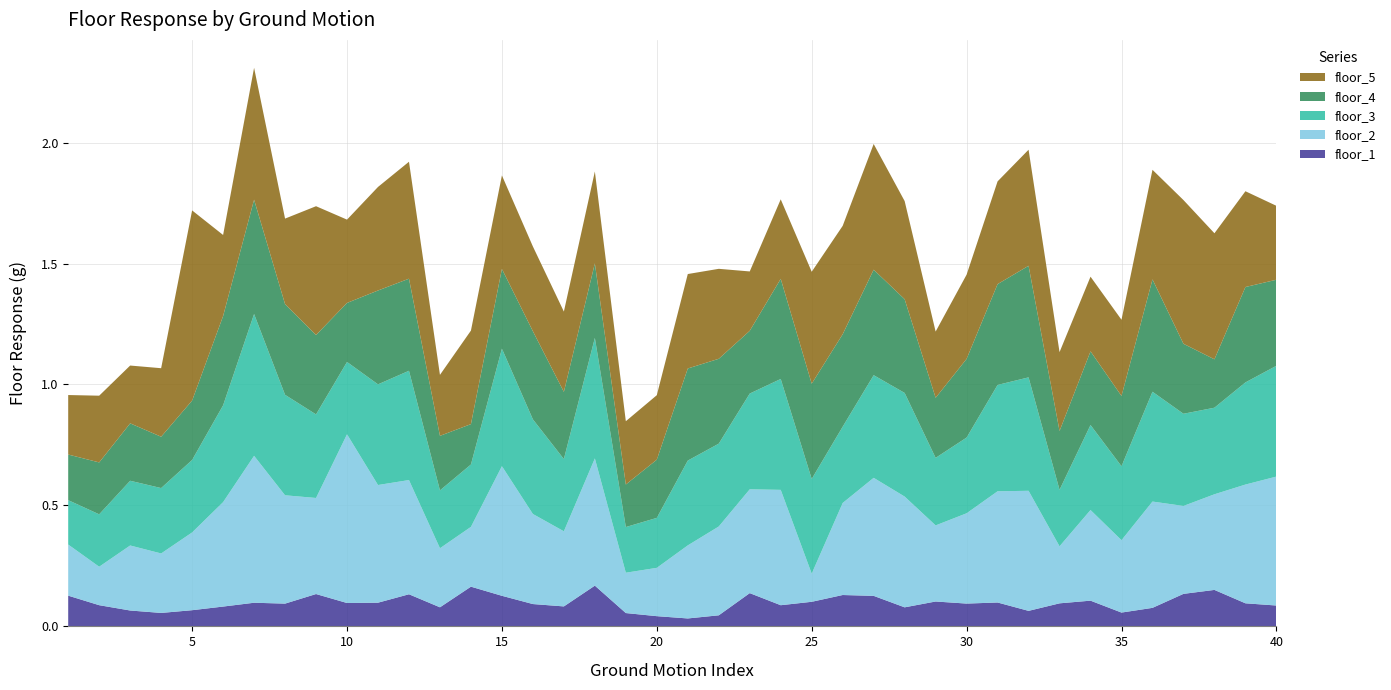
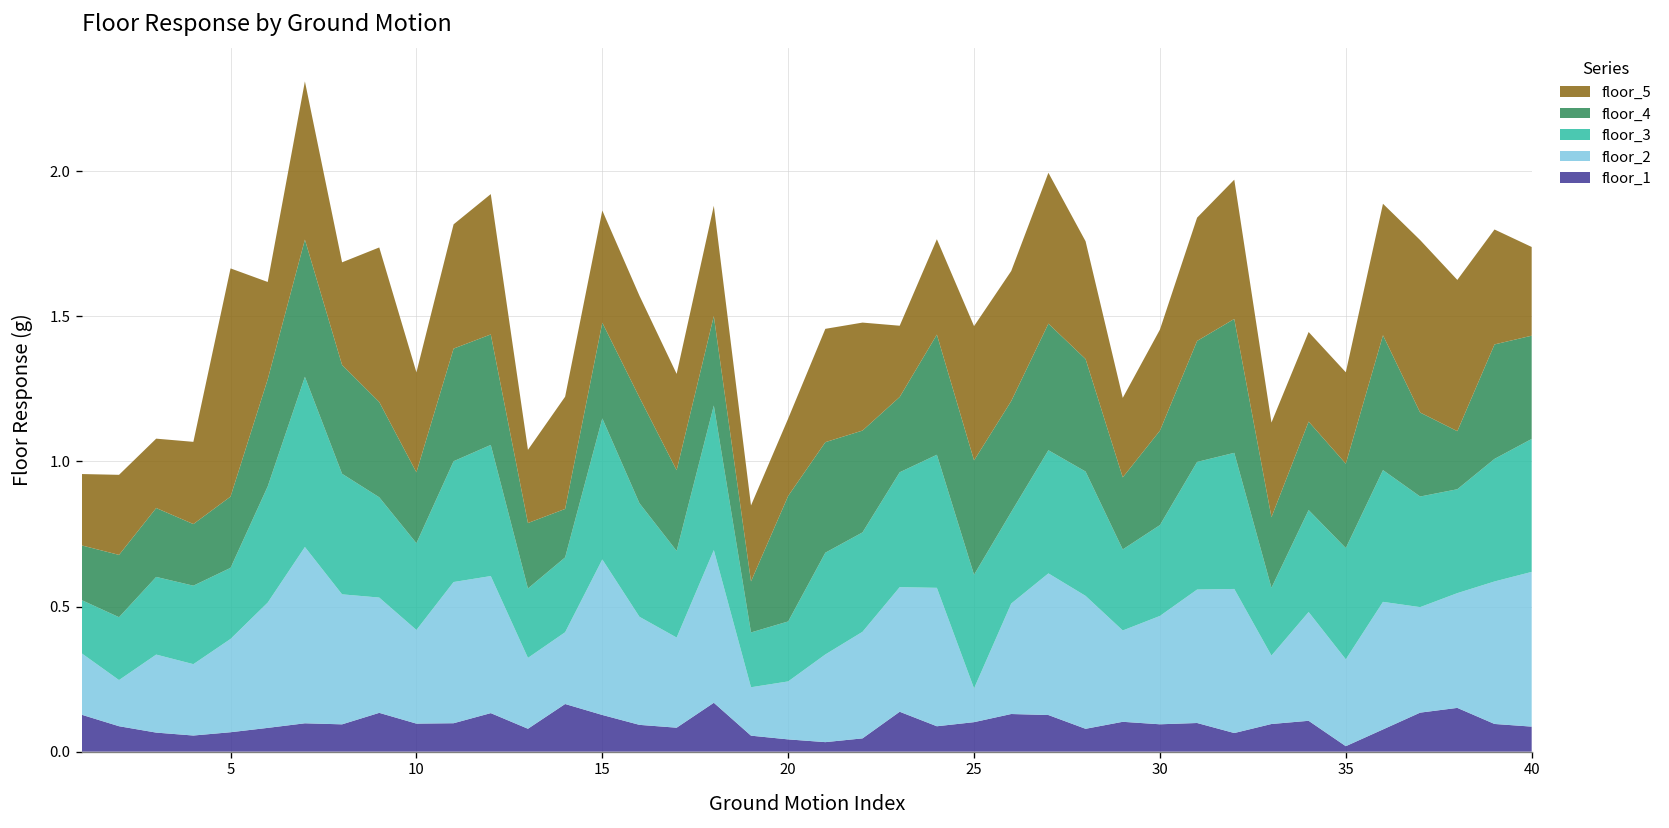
  {
    "floor_1": {
      "5": 0.07,
      "10": 0.10,
      "15": 0.13,
      "20": 0.04,
      "25": 0.10,
      "30": 0.09,
-     "35": 0.06,
+     "35": 0.02,
      "40": 0.09
    },
    "floor_2": {
      "5": 0.32,
-     "10": 0.70,
+     "10": 0.32,
      "15": 0.54,
      "20": 0.20,
      "25": 0.12,
      "30": 0.37,
      "35": 0.30,
      "40": 0.53
    },
    "floor_3": {
-     "5": 0.30,
+     "5": 0.24,
      "10": 0.30,
      "15": 0.49,
      "20": 0.21,
      "25": 0.39,
      "30": 0.31,
-     "35": 0.31,
+     "35": 0.38,
      "40": 0.46
    },
    "floor_4": {
      "5": 0.25,
      "10": 0.24,
      "15": 0.33,
-     "20": 0.24,
+     "20": 0.43,
      "25": 0.39,
      "30": 0.33,
      "35": 0.29,
      "40": 0.36
    },
    "floor_5": {
      "5": 0.79,
      "10": 0.34,
      "15": 0.39,
      "20": 0.27,
      "25": 0.46,
      "30": 0.35,
      "35": 0.31,
      "40": 0.31
    }
  }
